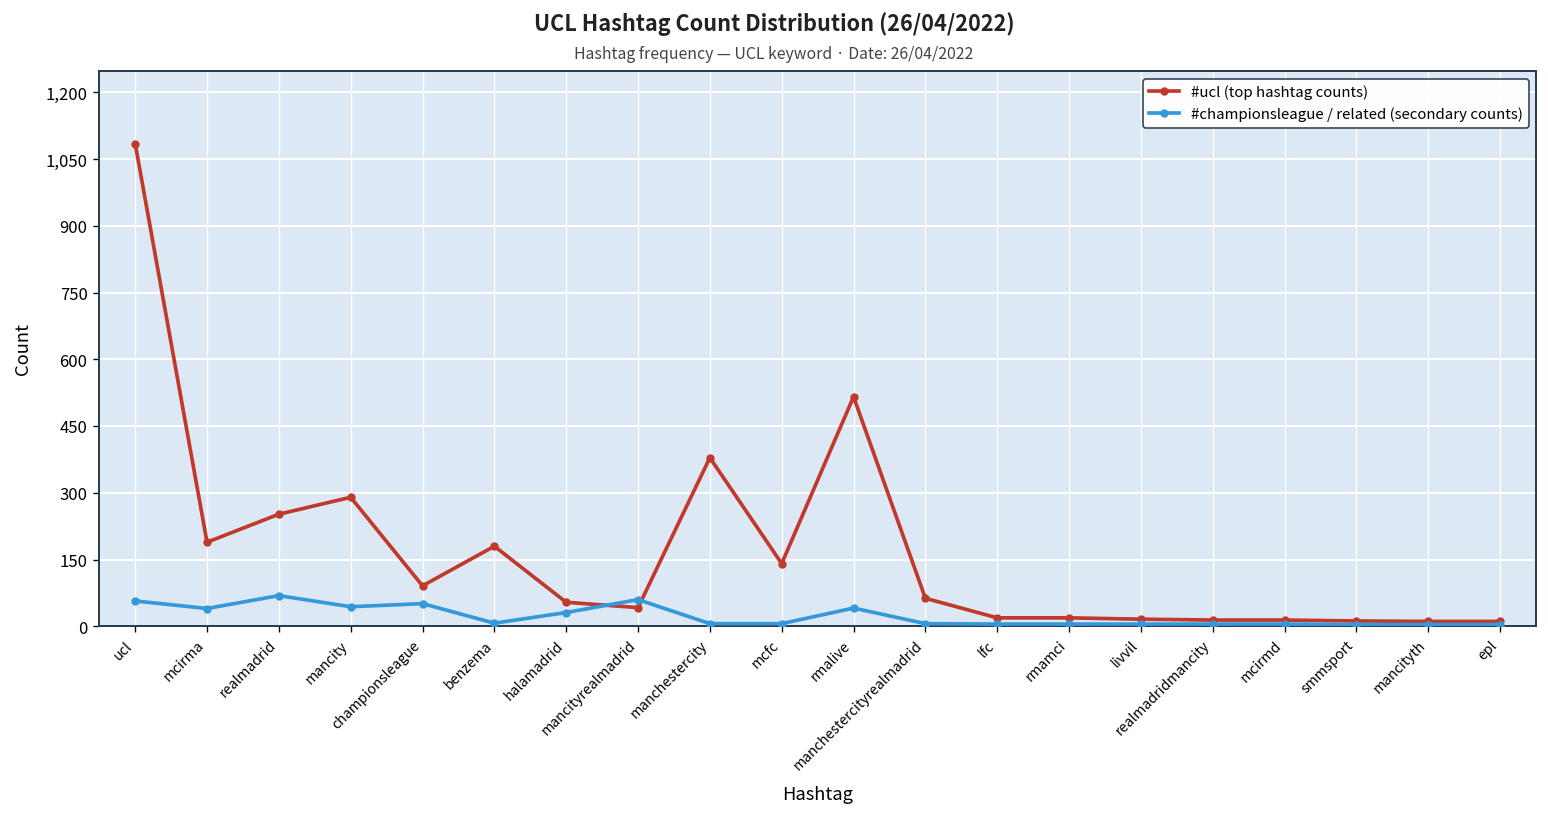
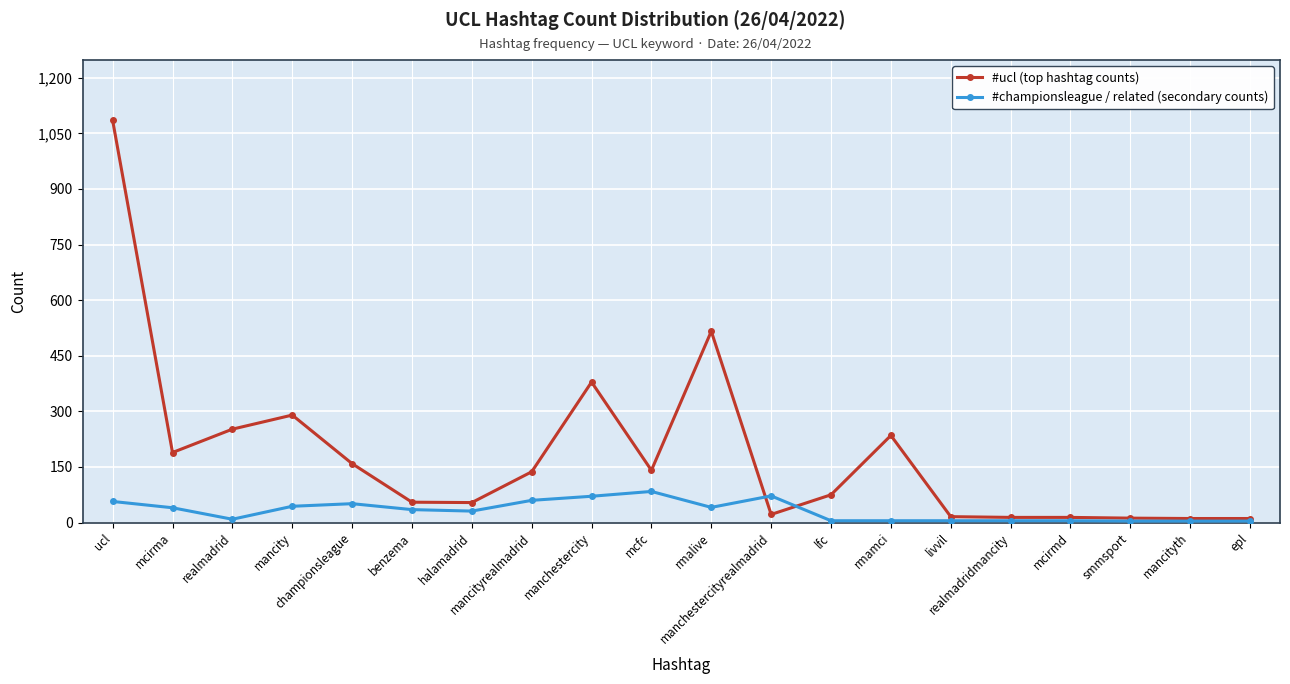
  {
    "#ucl (top hashtag counts)": {
      "ucl": "1,090",
      "mcirma": "190",
      "realmadrid": "250",
      "mancity": "290",
-     "championsleague": "90",
-     "benzema": "180",
+     "championsleague": "160",
+     "benzema": "60",
      "halamadrid": "50",
-     "mancityrealmadrid": "40",
+     "mancityrealmadrid": "140",
      "manchestercity": "380",
      "mcfc": "140",
      "rmalive": "520",
-     "manchestercityrealmadrid": "60",
-     "lfc": "20",
-     "rmamci": "20",
+     "manchestercityrealmadrid": "20",
+     "lfc": "80",
+     "rmamci": "240",
      "livvil": "20",
      "realmadridmancity": "10",
      "mcirmd": "10",
      "smmsport": "10",
      "mancityth": "10",
      "epl": "10"
    },
    "#championsleague / related (secondary counts)": {
      "ucl": "60",
      "mcirma": "40",
-     "realmadrid": "70",
+     "realmadrid": "10",
      "mancity": "40",
      "championsleague": "50",
-     "benzema": "10",
+     "benzema": "40",
      "halamadrid": "30",
      "mancityrealmadrid": "60",
-     "manchestercity": "10",
-     "mcfc": "10",
+     "manchestercity": "70",
+     "mcfc": "80",
      "rmalive": "40",
-     "manchestercityrealmadrid": "10",
+     "manchestercityrealmadrid": "70",
      "lfc": "10",
      "rmamci": "10",
      "livvil": "10",
      "realmadridmancity": "10",
      "mcirmd": "10",
      "smmsport": "0",
      "mancityth": "0",
      "epl": "0"
    }
  }
